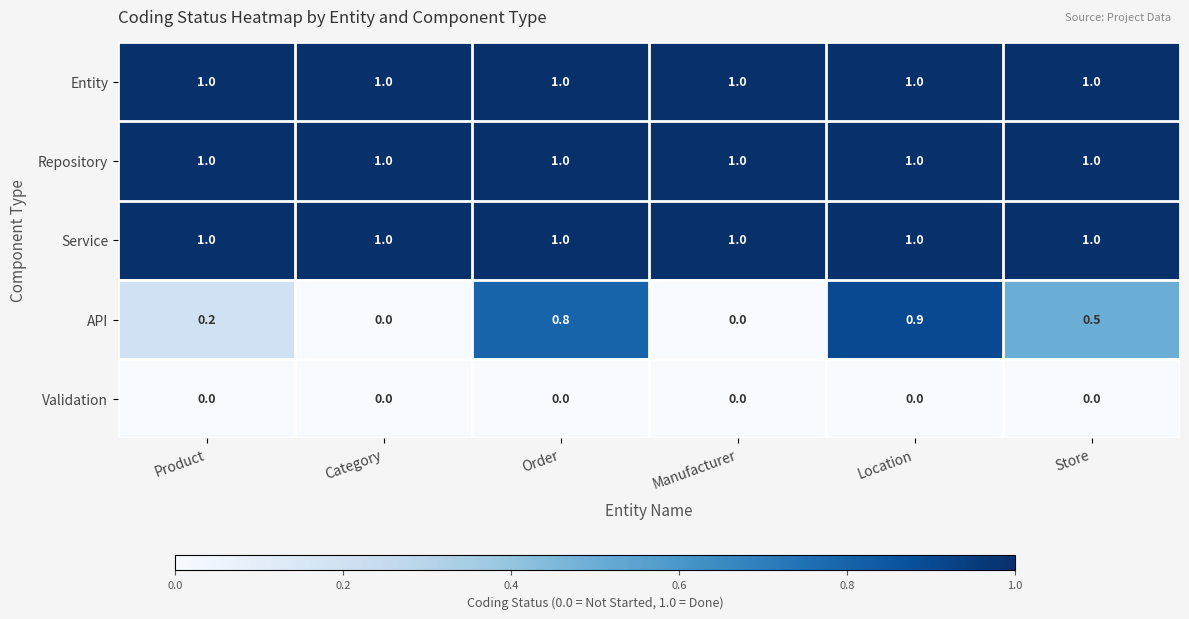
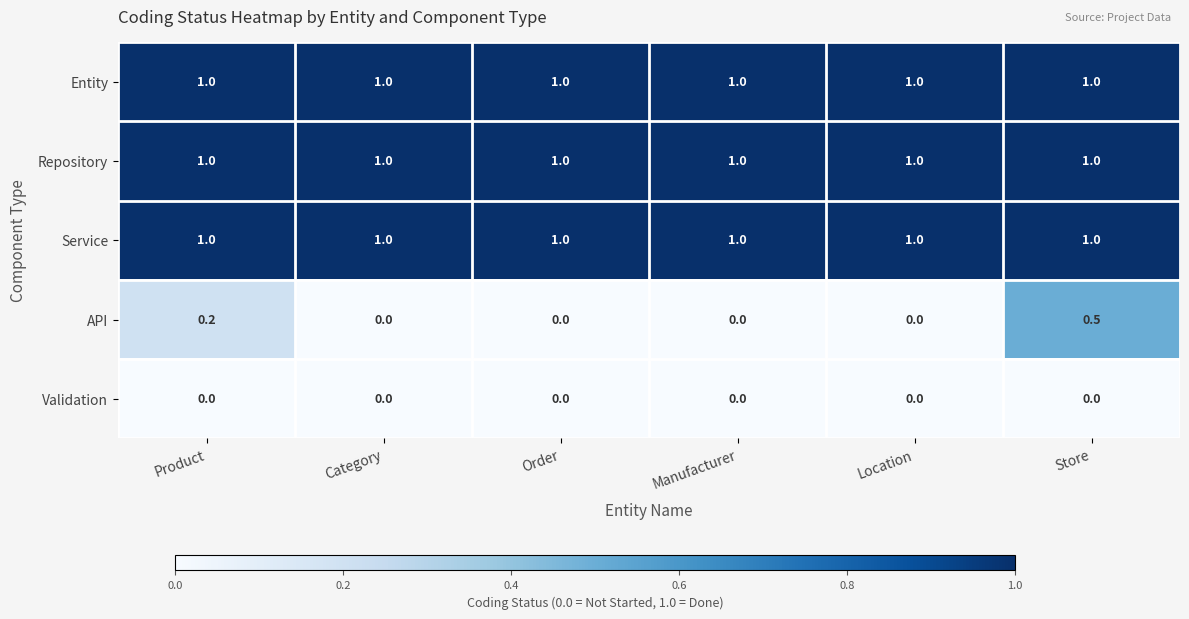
  {
    "Entity": {
      "Product": 1.0,
      "Category": 1.0,
      "Order": 1.0,
      "Manufacturer": 1.0,
      "Location": 1.0,
      "Store": 1.0
    },
    "Repository": {
      "Product": 1.0,
      "Category": 1.0,
      "Order": 1.0,
      "Manufacturer": 1.0,
      "Location": 1.0,
      "Store": 1.0
    },
    "Service": {
      "Product": 1.0,
      "Category": 1.0,
      "Order": 1.0,
      "Manufacturer": 1.0,
      "Location": 1.0,
      "Store": 1.0
    },
    "API": {
      "Product": 0.2,
      "Category": 0.0,
-     "Order": 0.8,
+     "Order": 0.0,
      "Manufacturer": 0.0,
-     "Location": 0.9,
+     "Location": 0.0,
      "Store": 0.5
    },
    "Validation": {
      "Product": 0.0,
      "Category": 0.0,
      "Order": 0.0,
      "Manufacturer": 0.0,
      "Location": 0.0,
      "Store": 0.0
    }
  }
